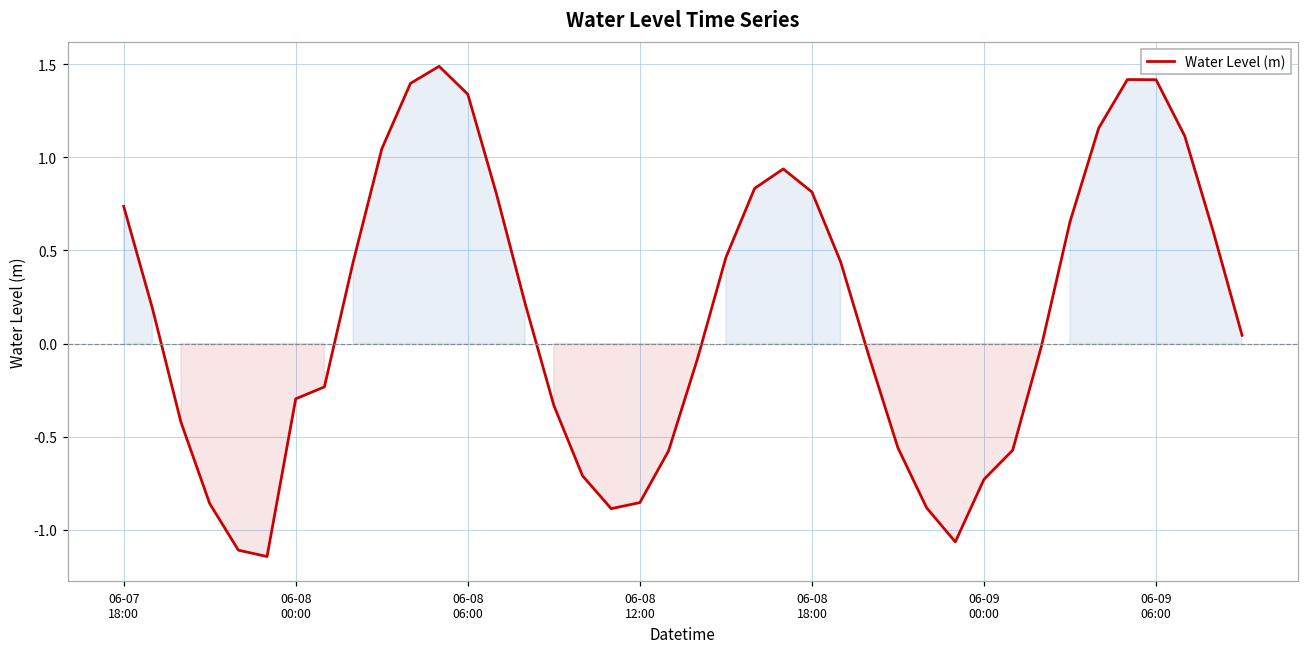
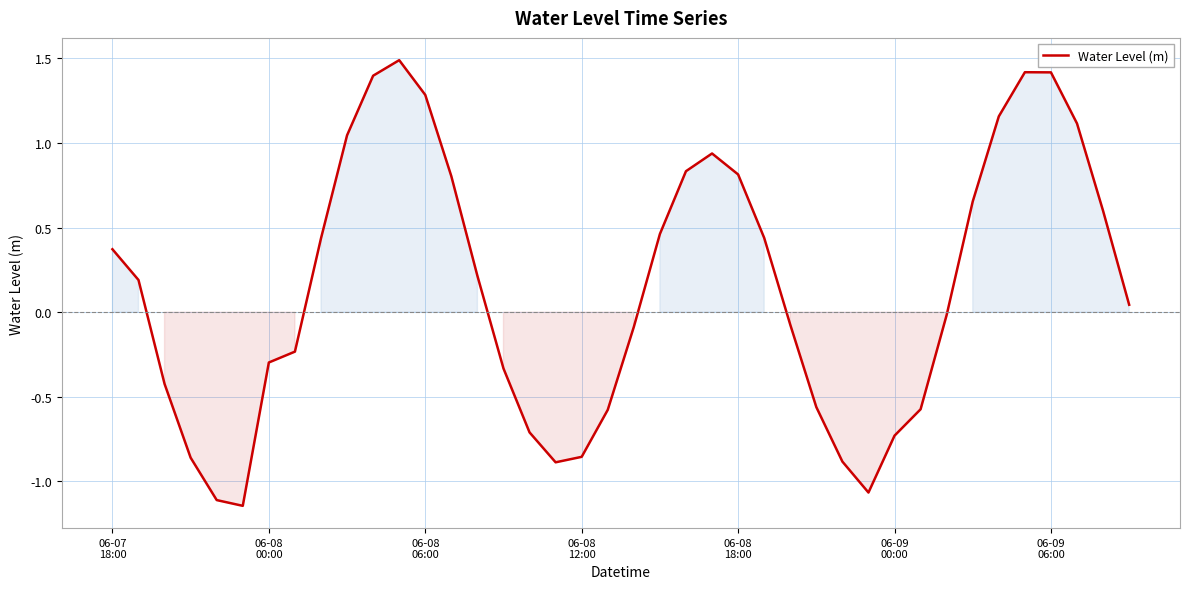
  {
-   "06-07 18:00": 0.74,
+   "06-07 18:00": 0.37,
    "06-08 00:00": -0.30,
-   "06-08 06:00": 1.34,
+   "06-08 06:00": 1.28,
    "06-08 12:00": -0.86,
    "06-08 18:00": 0.81,
    "06-09 00:00": -0.73,
    "06-09 06:00": 1.42
  }
